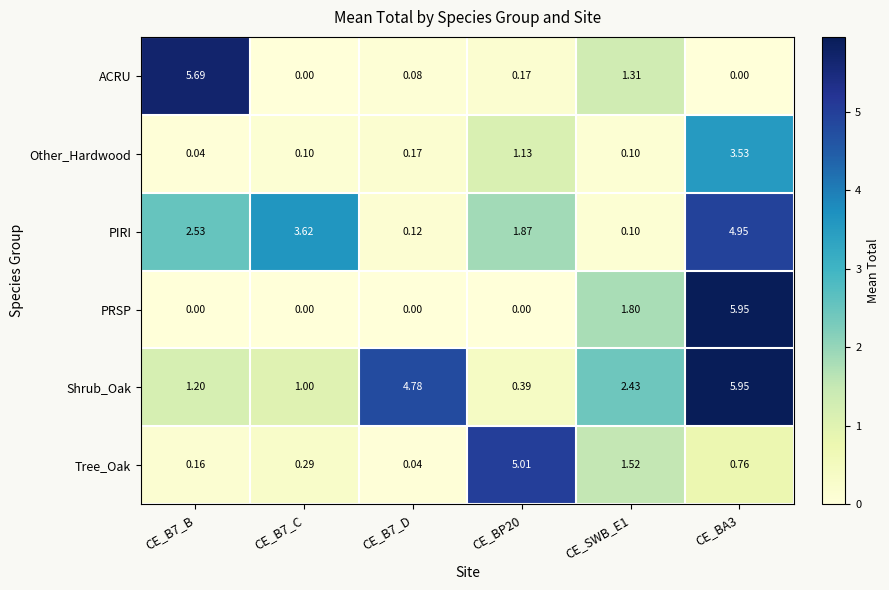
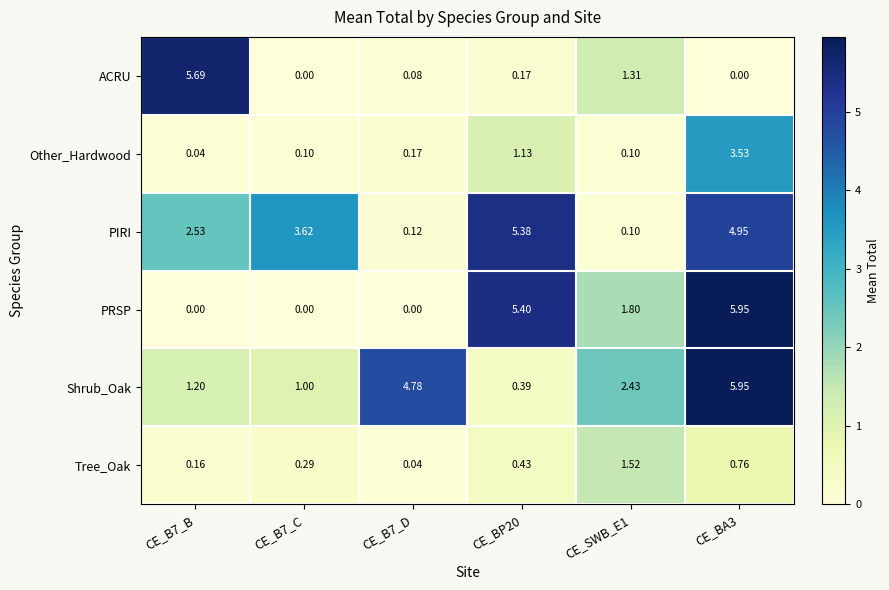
  {
    "ACRU": {
      "CE_B7_B": 5.69,
      "CE_B7_C": 0.00,
      "CE_B7_D": 0.08,
      "CE_BP20": 0.17,
      "CE_SWB_E1": 1.31,
      "CE_BA3": 0.00
    },
    "Other_Hardwood": {
      "CE_B7_B": 0.04,
      "CE_B7_C": 0.10,
      "CE_B7_D": 0.17,
      "CE_BP20": 1.13,
      "CE_SWB_E1": 0.10,
      "CE_BA3": 3.53
    },
    "PIRI": {
      "CE_B7_B": 2.53,
      "CE_B7_C": 3.62,
      "CE_B7_D": 0.12,
-     "CE_BP20": 1.87,
+     "CE_BP20": 5.38,
      "CE_SWB_E1": 0.10,
      "CE_BA3": 4.95
    },
    "PRSP": {
      "CE_B7_B": 0.00,
      "CE_B7_C": 0.00,
      "CE_B7_D": 0.00,
-     "CE_BP20": 0.00,
+     "CE_BP20": 5.40,
      "CE_SWB_E1": 1.80,
      "CE_BA3": 5.95
    },
    "Shrub_Oak": {
      "CE_B7_B": 1.20,
      "CE_B7_C": 1.00,
      "CE_B7_D": 4.78,
      "CE_BP20": 0.39,
      "CE_SWB_E1": 2.43,
      "CE_BA3": 5.95
    },
    "Tree_Oak": {
      "CE_B7_B": 0.16,
      "CE_B7_C": 0.29,
      "CE_B7_D": 0.04,
-     "CE_BP20": 5.01,
+     "CE_BP20": 0.43,
      "CE_SWB_E1": 1.52,
      "CE_BA3": 0.76
    }
  }
